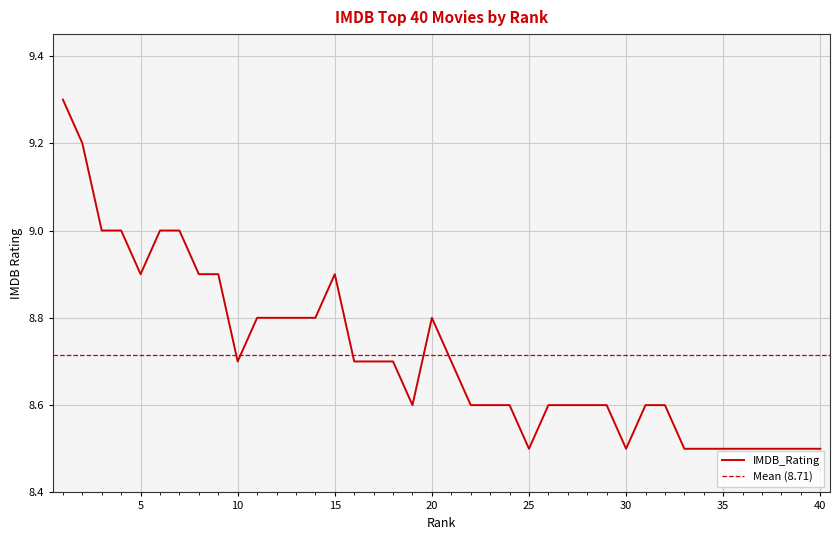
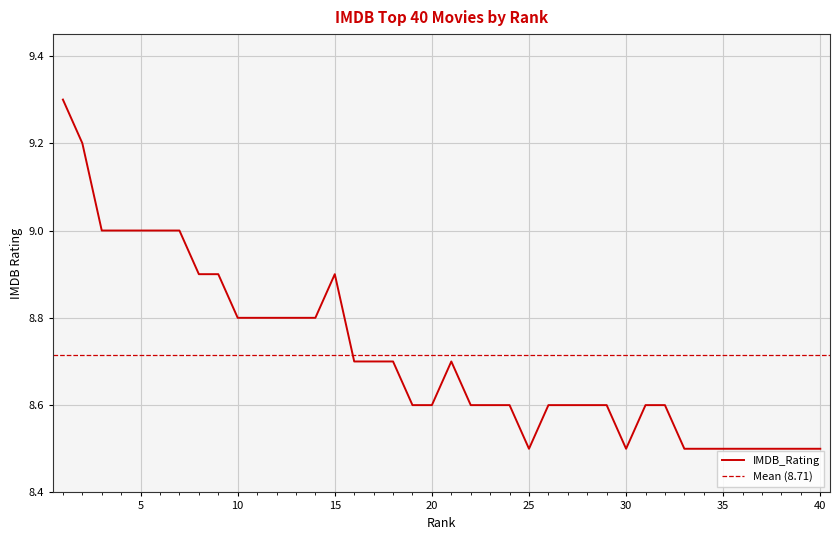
  {
-   "5": 8.9,
-   "10": 8.7,
+   "5": 9.0,
+   "10": 8.8,
    "15": 8.9,
-   "20": 8.8,
+   "20": 8.6,
    "25": 8.5,
    "30": 8.5,
    "35": 8.5,
    "40": 8.5
  }
